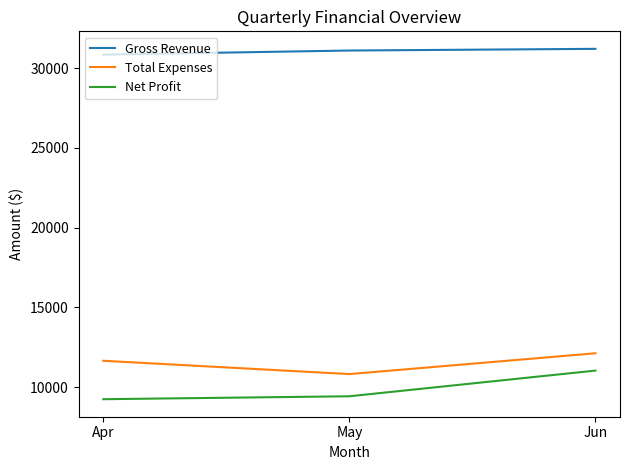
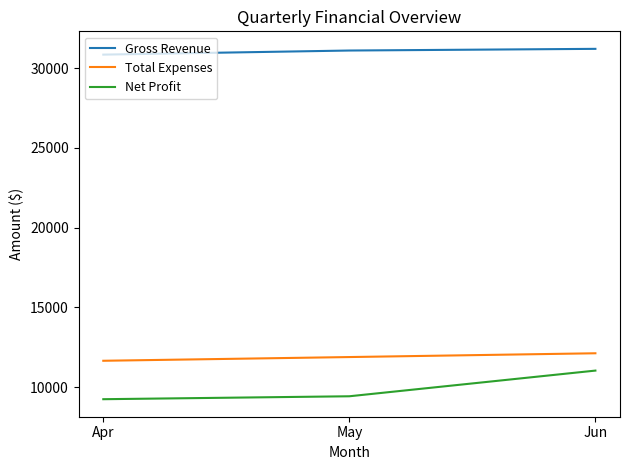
  {
    "Gross Revenue": {
      "May": 31100,
      "Jun": 31200
    },
    "Total Expenses": {
      "Apr": 11700,
-     "May": 10800,
+     "May": 11900,
      "Jun": 12100
    },
    "Net Profit": {
      "Apr": 9200,
      "May": 9400,
      "Jun": 11000
    }
  }
